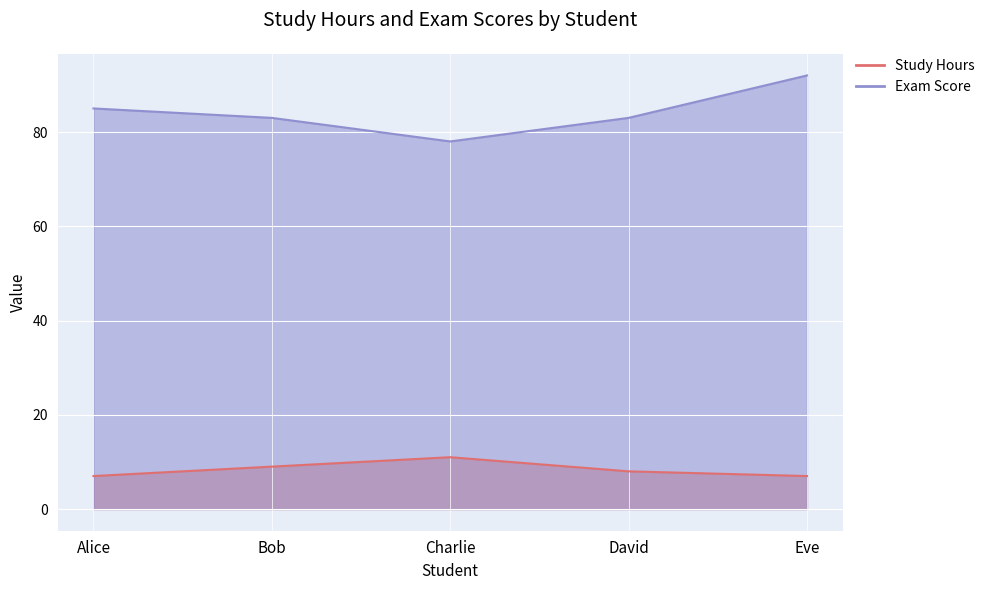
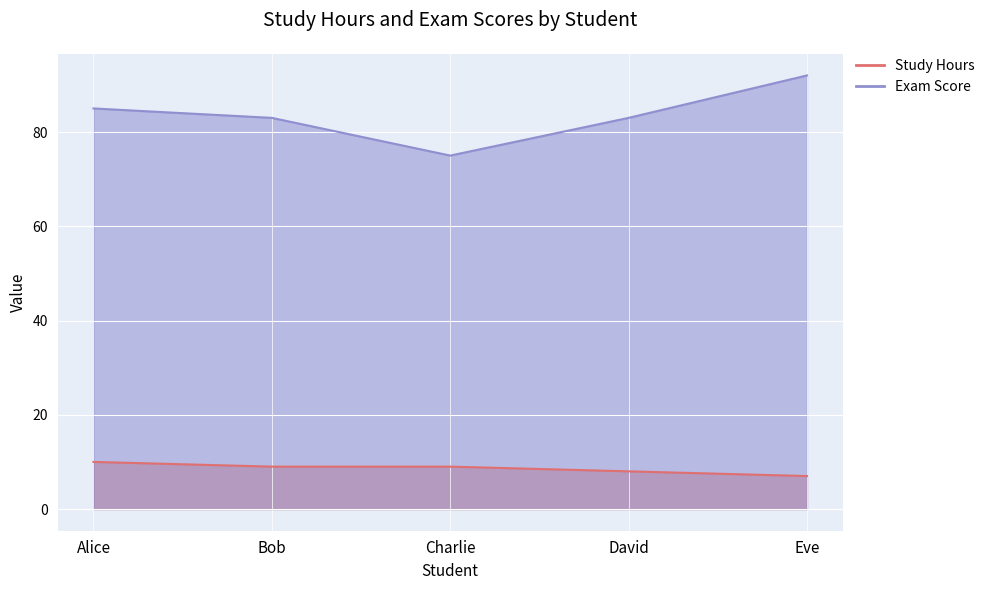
  {
    "Study Hours": {
-     "Alice": 7,
+     "Alice": 10,
      "Bob": 9,
-     "Charlie": 11,
+     "Charlie": 9,
      "David": 8,
      "Eve": 7
    },
    "Exam Score": {
      "Alice": 85,
      "Bob": 83,
-     "Charlie": 78,
+     "Charlie": 75,
      "David": 83,
      "Eve": 92
    }
  }
